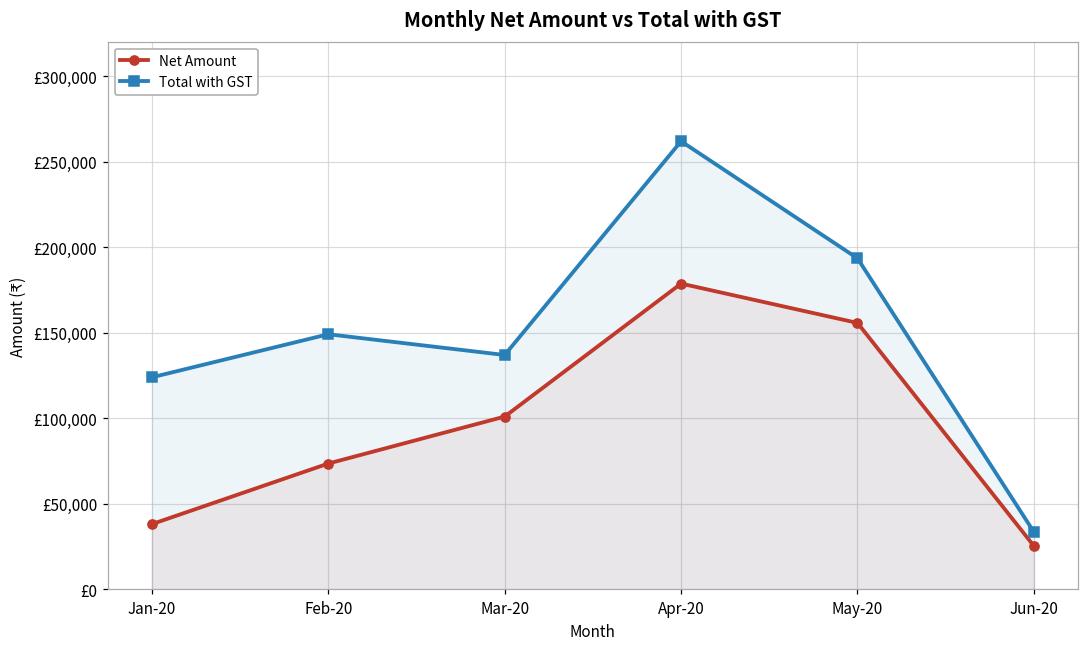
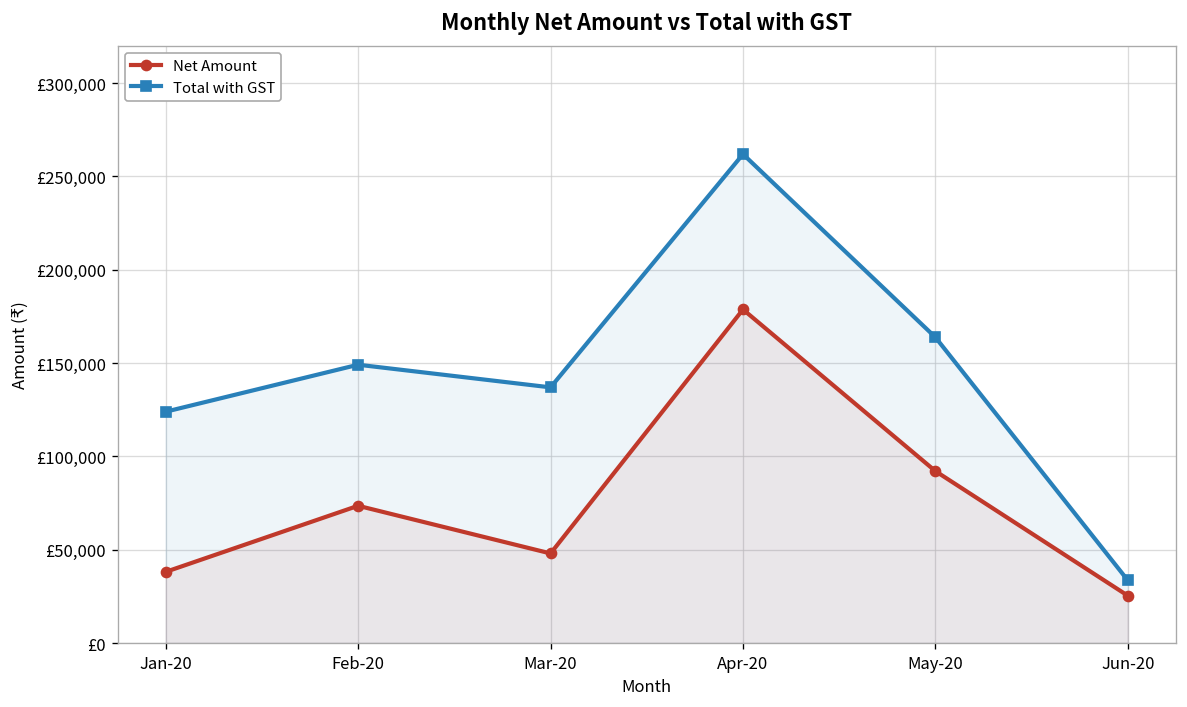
  {
    "Net Amount": {
      "Jan-20": "£38,000",
      "Feb-20": "£74,000",
-     "Mar-20": "£101,000",
+     "Mar-20": "£48,000",
      "Apr-20": "£179,000",
-     "May-20": "£156,000",
+     "May-20": "£92,000",
      "Jun-20": "£25,000"
    },
    "Total with GST": {
      "Jan-20": "£124,000",
      "Feb-20": "£149,000",
      "Mar-20": "£137,000",
      "Apr-20": "£262,000",
-     "May-20": "£193,000",
+     "May-20": "£164,000",
      "Jun-20": "£34,000"
    }
  }
